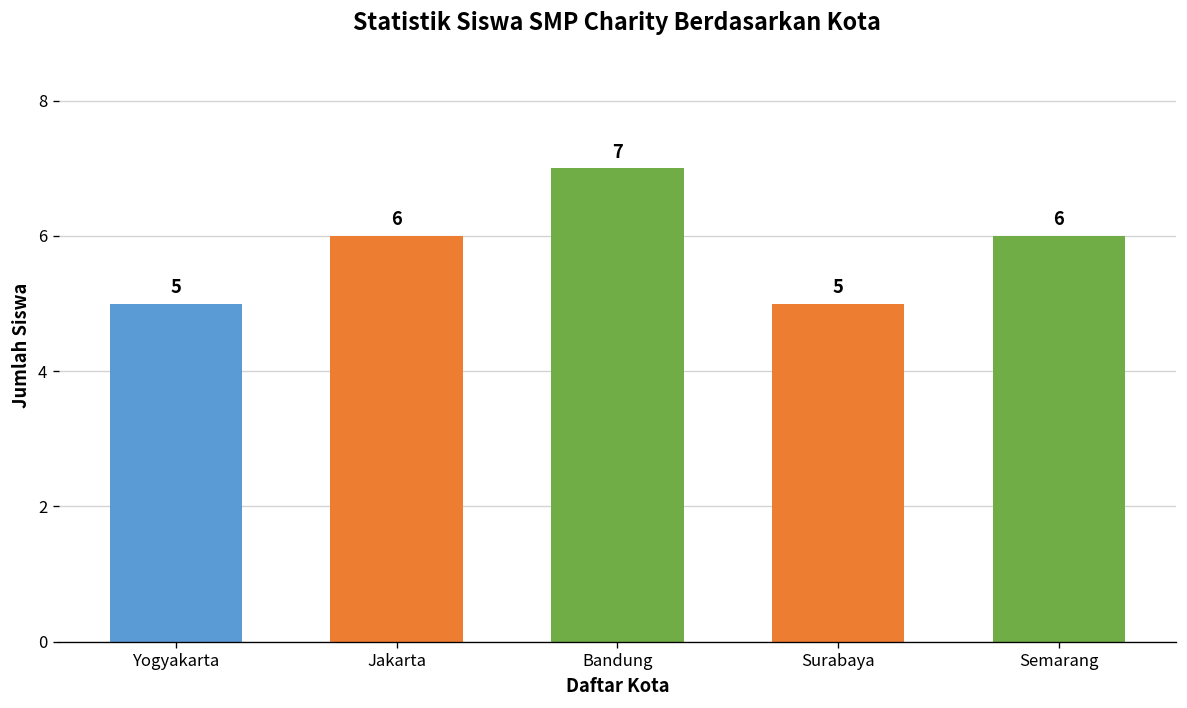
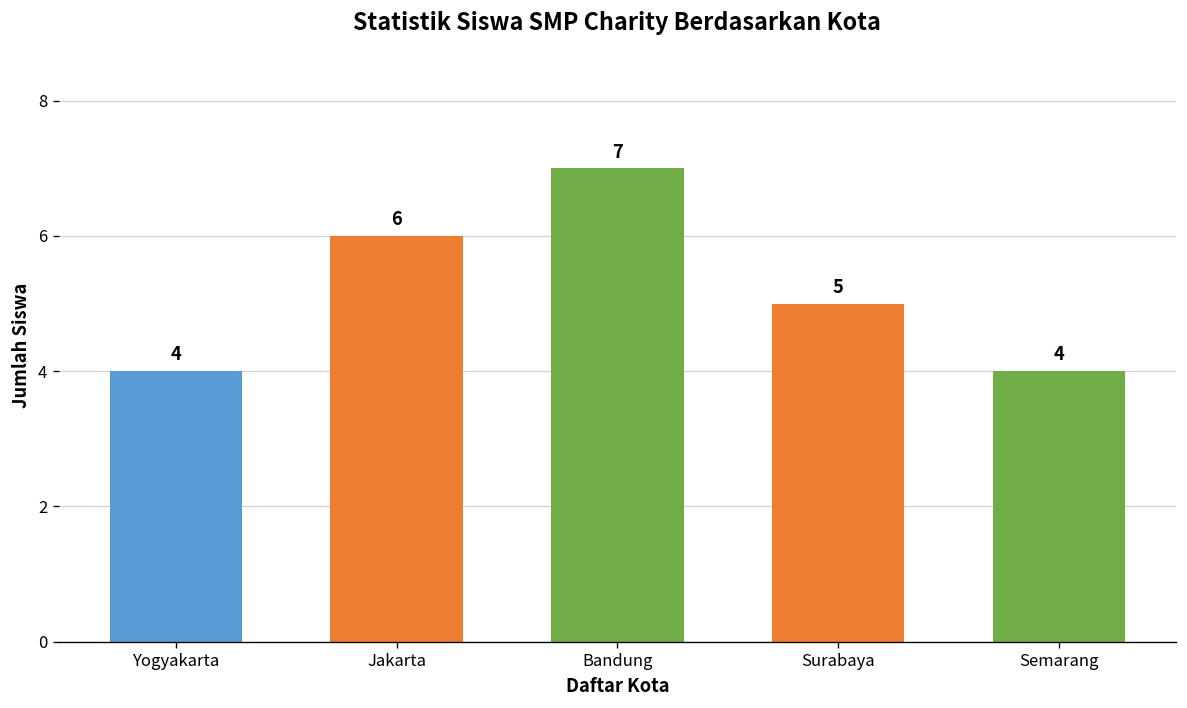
  {
-   "Yogyakarta": 5,
+   "Yogyakarta": 4,
    "Jakarta": 6,
    "Bandung": 7,
    "Surabaya": 5,
-   "Semarang": 6
+   "Semarang": 4
  }
